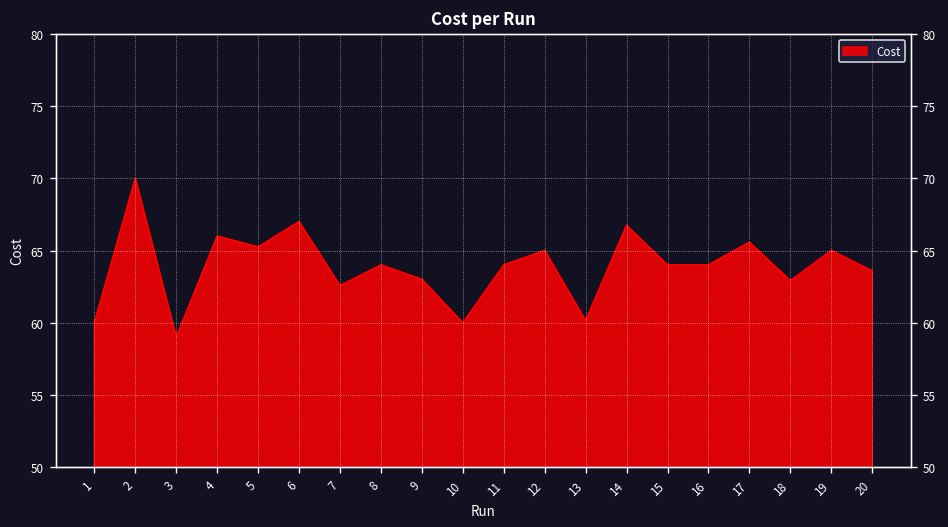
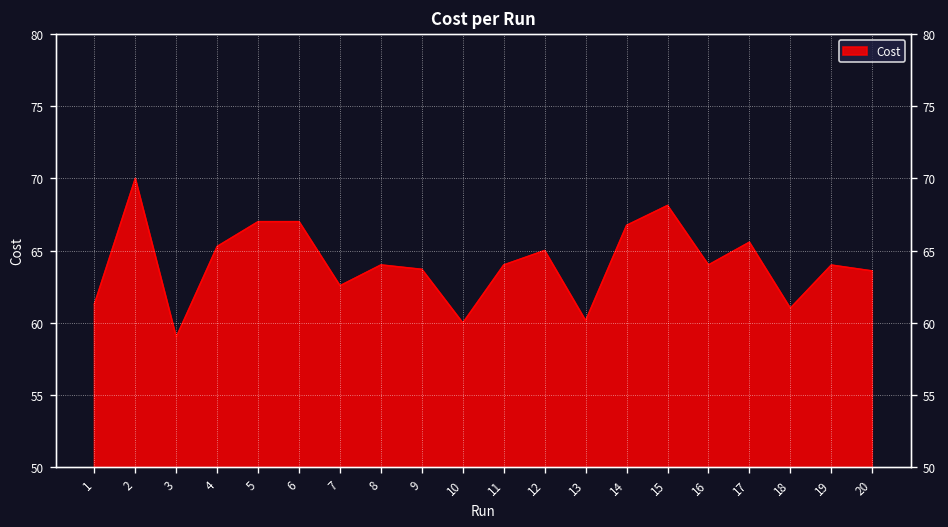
  {
-   "1": 60.0,
+   "1": 61.3,
    "2": 70.0,
    "3": 59.0,
-   "4": 66.0,
-   "5": 65.2,
+   "4": 65.3,
+   "5": 67.0,
    "6": 67.0,
    "7": 62.6,
    "8": 64.0,
-   "9": 63.0,
+   "9": 63.7,
    "10": 60.0,
    "11": 64.0,
    "12": 65.0,
    "13": 60.1,
    "14": 66.7,
-   "15": 64.0,
+   "15": 68.1,
    "16": 64.0,
    "17": 65.6,
-   "18": 62.9,
-   "19": 65.0,
+   "18": 61.0,
+   "19": 64.0,
    "20": 63.6
  }
